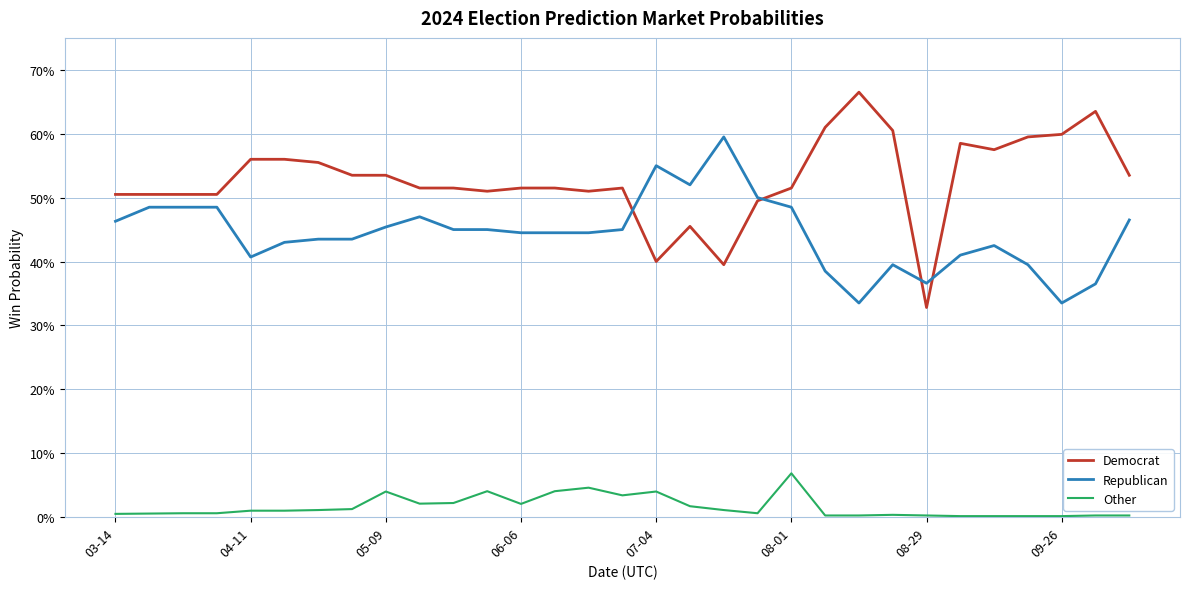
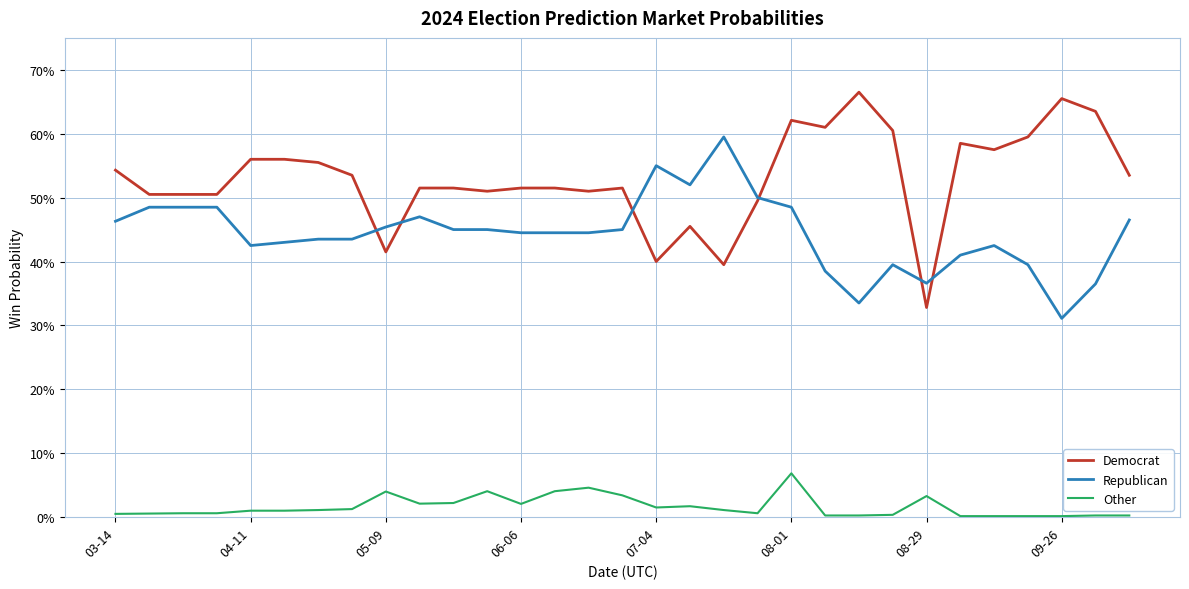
  {
    "Democrat": {
-     "03-14": "51%",
+     "03-14": "54%",
      "04-11": "56%",
-     "05-09": "54%",
+     "05-09": "42%",
      "06-06": "52%",
      "07-04": "40%",
-     "08-01": "52%",
+     "08-01": "62%",
      "08-29": "33%",
-     "09-26": "60%"
+     "09-26": "66%"
    },
    "Republican": {
      "03-14": "46%",
-     "04-11": "41%",
+     "04-11": "43%",
      "05-09": "45%",
      "06-06": "45%",
      "07-04": "55%",
      "08-01": "49%",
      "08-29": "37%",
-     "09-26": "34%"
+     "09-26": "31%"
    },
    "Other": {
      "03-14": "1%",
      "04-11": "1%",
      "05-09": "4%",
      "06-06": "2%",
-     "07-04": "4%",
+     "07-04": "2%",
      "08-01": "7%",
-     "08-29": "0%",
+     "08-29": "3%",
      "09-26": "0%"
    }
  }
